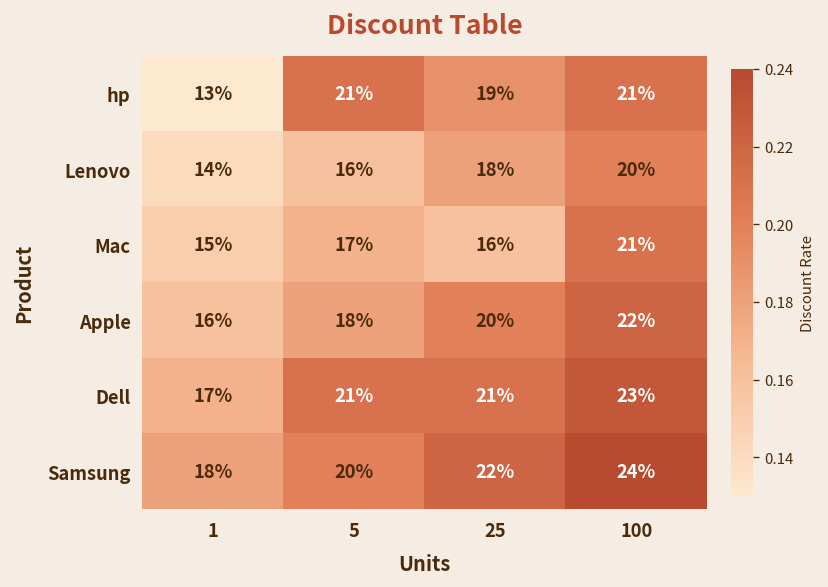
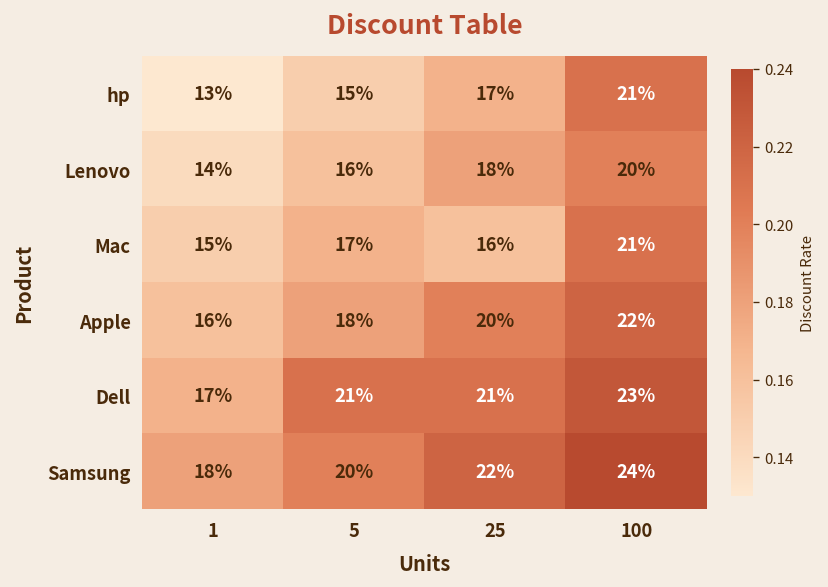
  {
    "hp": {
      "1": "13%",
-     "5": "21%",
-     "25": "19%",
+     "5": "15%",
+     "25": "17%",
      "100": "21%"
    },
    "Lenovo": {
      "1": "14%",
      "5": "16%",
      "25": "18%",
      "100": "20%"
    },
    "Mac": {
      "1": "15%",
      "5": "17%",
      "25": "16%",
      "100": "21%"
    },
    "Apple": {
      "1": "16%",
      "5": "18%",
      "25": "20%",
      "100": "22%"
    },
    "Dell": {
      "1": "17%",
      "5": "21%",
      "25": "21%",
      "100": "23%"
    },
    "Samsung": {
      "1": "18%",
      "5": "20%",
      "25": "22%",
      "100": "24%"
    }
  }
